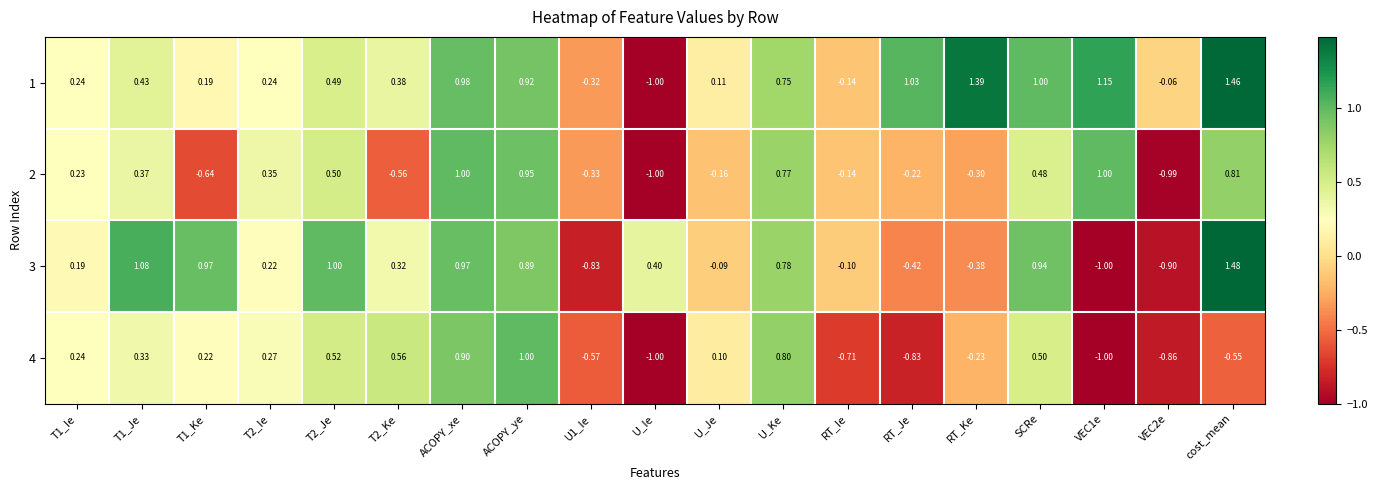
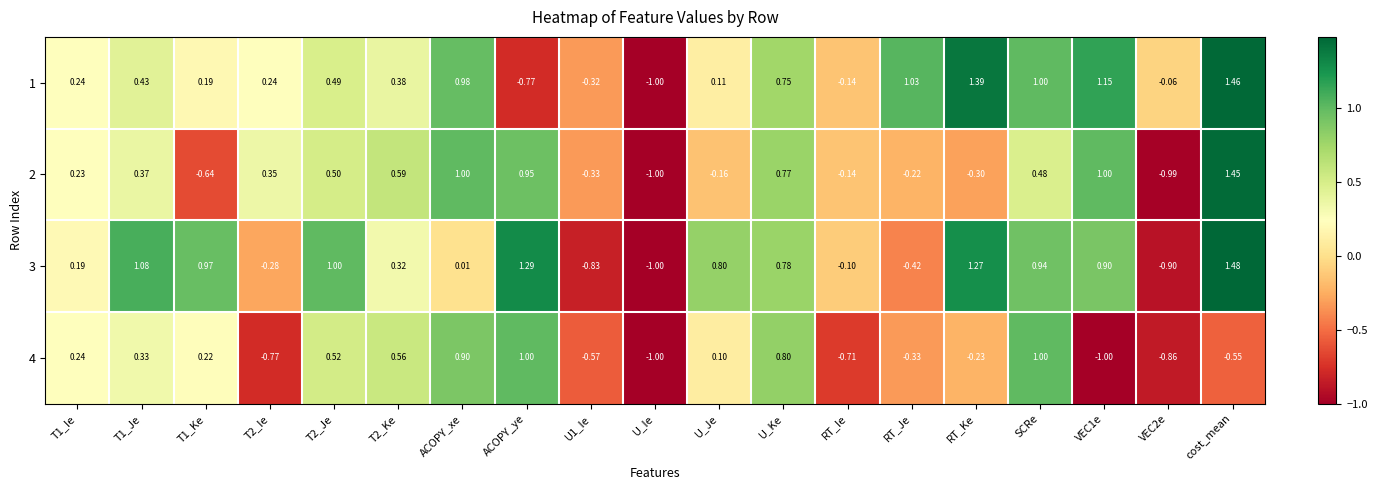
  {
    "1": {
      "T1_Ie": 0.24,
      "T1_Je": 0.43,
      "T1_Ke": 0.19,
      "T2_Ie": 0.24,
      "T2_Je": 0.49,
      "T2_Ke": 0.38,
      "ACOPY_xe": 0.98,
-     "ACOPY_ye": 0.92,
+     "ACOPY_ye": -0.77,
      "U1_Ie": -0.32,
      "U_Ie": -1.00,
      "U_Je": 0.11,
      "U_Ke": 0.75,
      "RT_Ie": -0.14,
      "RT_Je": 1.03,
      "RT_Ke": 1.39,
      "SCRe": 1.00,
      "VEC1e": 1.15,
      "VEC2e": -0.06,
      "cost_mean": 1.46
    },
    "2": {
      "T1_Ie": 0.23,
      "T1_Je": 0.37,
      "T1_Ke": -0.64,
      "T2_Ie": 0.35,
      "T2_Je": 0.50,
-     "T2_Ke": -0.56,
+     "T2_Ke": 0.59,
      "ACOPY_xe": 1.00,
      "ACOPY_ye": 0.95,
      "U1_Ie": -0.33,
      "U_Ie": -1.00,
      "U_Je": -0.16,
      "U_Ke": 0.77,
      "RT_Ie": -0.14,
      "RT_Je": -0.22,
      "RT_Ke": -0.30,
      "SCRe": 0.48,
      "VEC1e": 1.00,
      "VEC2e": -0.99,
-     "cost_mean": 0.81
+     "cost_mean": 1.45
    },
    "3": {
      "T1_Ie": 0.19,
      "T1_Je": 1.08,
      "T1_Ke": 0.97,
-     "T2_Ie": 0.22,
+     "T2_Ie": -0.28,
      "T2_Je": 1.00,
      "T2_Ke": 0.32,
-     "ACOPY_xe": 0.97,
-     "ACOPY_ye": 0.89,
+     "ACOPY_xe": 0.01,
+     "ACOPY_ye": 1.29,
      "U1_Ie": -0.83,
-     "U_Ie": 0.40,
-     "U_Je": -0.09,
+     "U_Ie": -1.00,
+     "U_Je": 0.80,
      "U_Ke": 0.78,
      "RT_Ie": -0.10,
      "RT_Je": -0.42,
-     "RT_Ke": -0.38,
+     "RT_Ke": 1.27,
      "SCRe": 0.94,
-     "VEC1e": -1.00,
+     "VEC1e": 0.90,
      "VEC2e": -0.90,
      "cost_mean": 1.48
    },
    "4": {
      "T1_Ie": 0.24,
      "T1_Je": 0.33,
      "T1_Ke": 0.22,
-     "T2_Ie": 0.27,
+     "T2_Ie": -0.77,
      "T2_Je": 0.52,
      "T2_Ke": 0.56,
      "ACOPY_xe": 0.90,
      "ACOPY_ye": 1.00,
      "U1_Ie": -0.57,
      "U_Ie": -1.00,
      "U_Je": 0.10,
      "U_Ke": 0.80,
      "RT_Ie": -0.71,
-     "RT_Je": -0.83,
+     "RT_Je": -0.33,
      "RT_Ke": -0.23,
-     "SCRe": 0.50,
+     "SCRe": 1.00,
      "VEC1e": -1.00,
      "VEC2e": -0.86,
      "cost_mean": -0.55
    }
  }
